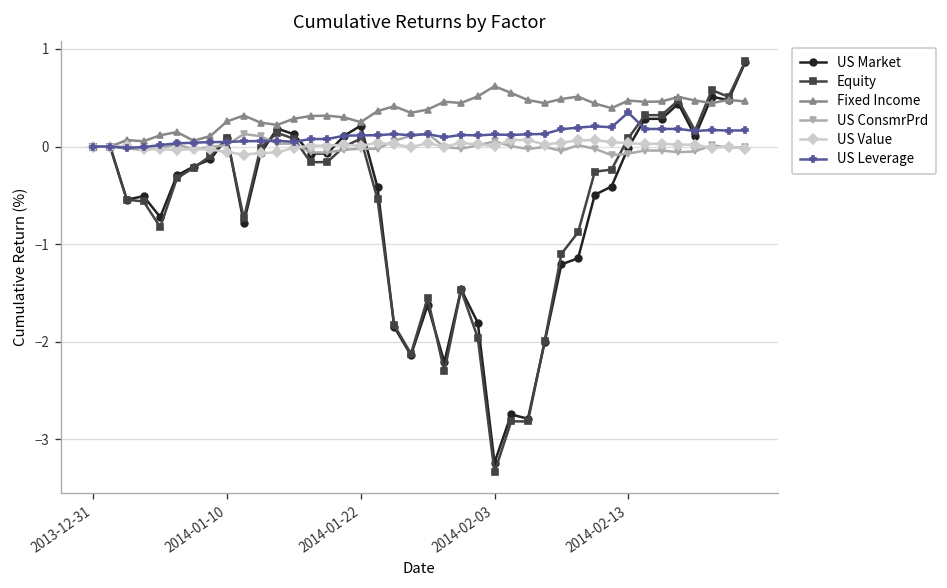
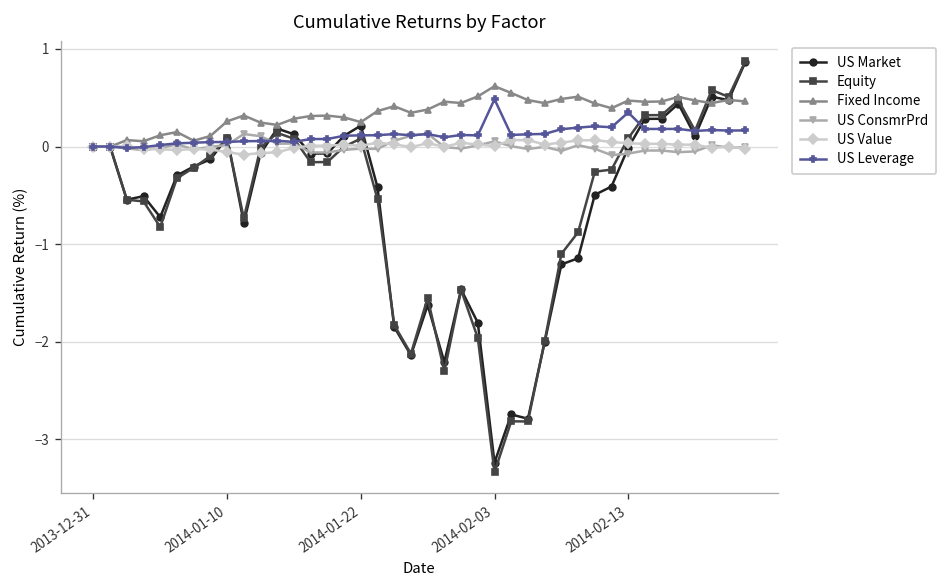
  {
    "US Leverage": {
      "2014-01-22": 0.1,
-     "2014-02-03": 0.1,
+     "2014-02-03": 0.5,
      "2014-02-13": 0.3
    }
  }
